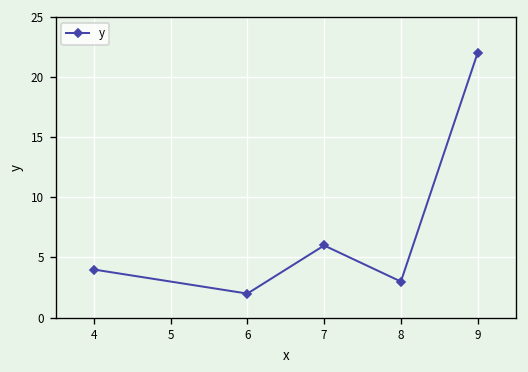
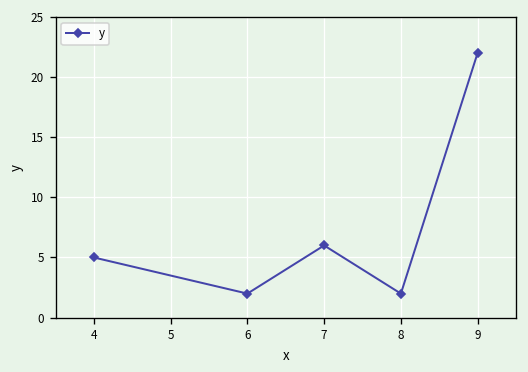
  {
-   "4": 4,
+   "4": 5,
    "6": 2,
    "7": 6,
-   "8": 3,
+   "8": 2,
    "9": 22
  }
